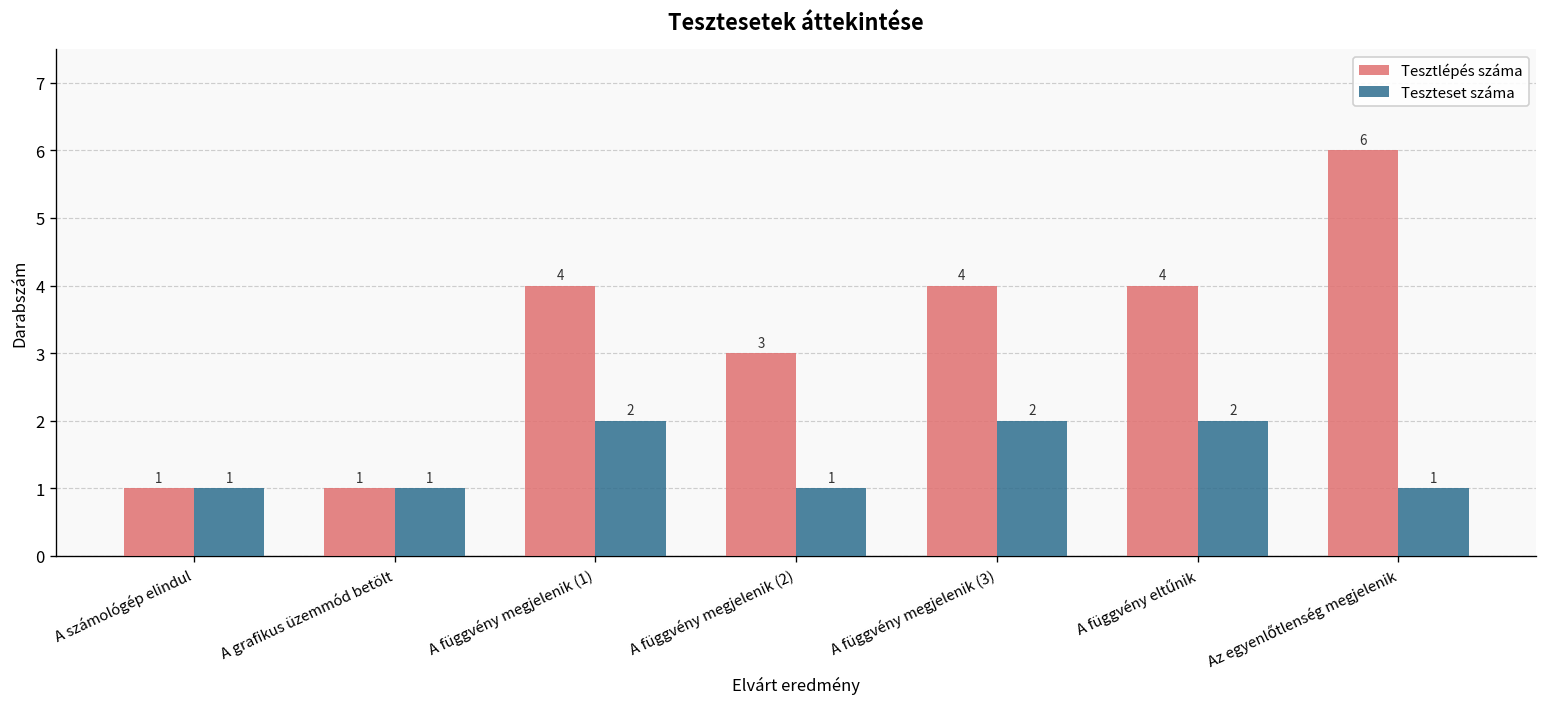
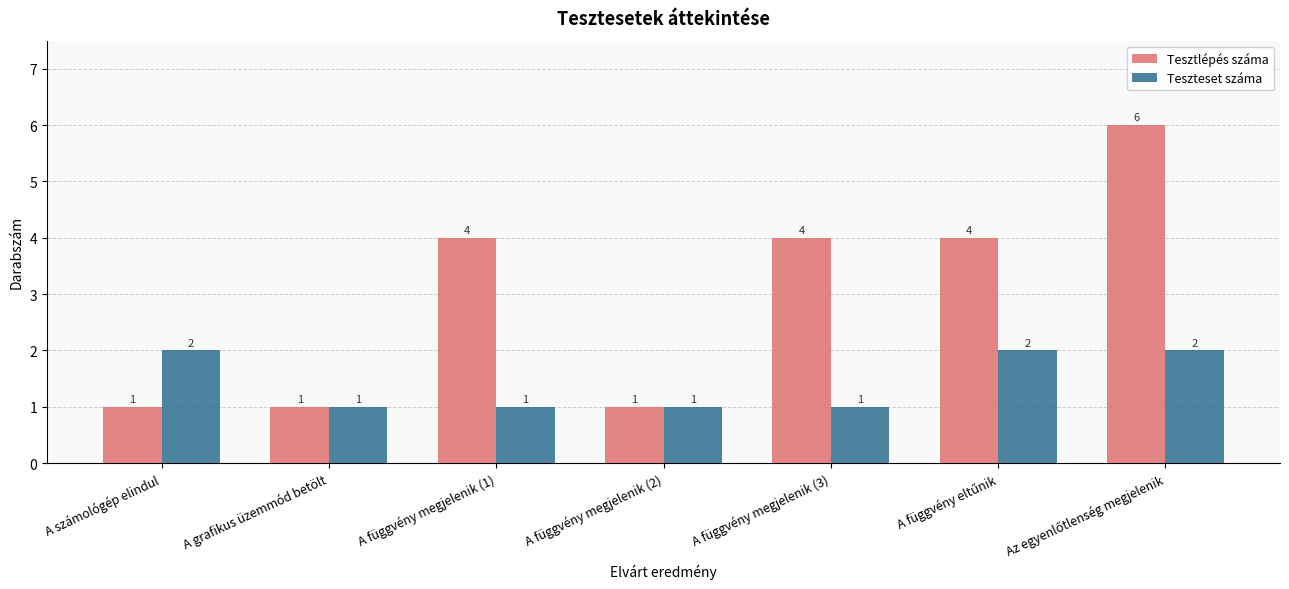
  {
    "Tesztlépés száma": {
      "A számológép elindul": 1,
      "A grafikus üzemmód betölt": 1,
      "A függvény megjelenik (1)": 4,
-     "A függvény megjelenik (2)": 3,
+     "A függvény megjelenik (2)": 1,
      "A függvény megjelenik (3)": 4,
      "A függvény eltűnik": 4,
      "Az egyenlőtlenség megjelenik": 6
    },
    "Teszteset száma": {
-     "A számológép elindul": 1,
+     "A számológép elindul": 2,
      "A grafikus üzemmód betölt": 1,
-     "A függvény megjelenik (1)": 2,
+     "A függvény megjelenik (1)": 1,
      "A függvény megjelenik (2)": 1,
-     "A függvény megjelenik (3)": 2,
+     "A függvény megjelenik (3)": 1,
      "A függvény eltűnik": 2,
-     "Az egyenlőtlenség megjelenik": 1
+     "Az egyenlőtlenség megjelenik": 2
    }
  }
